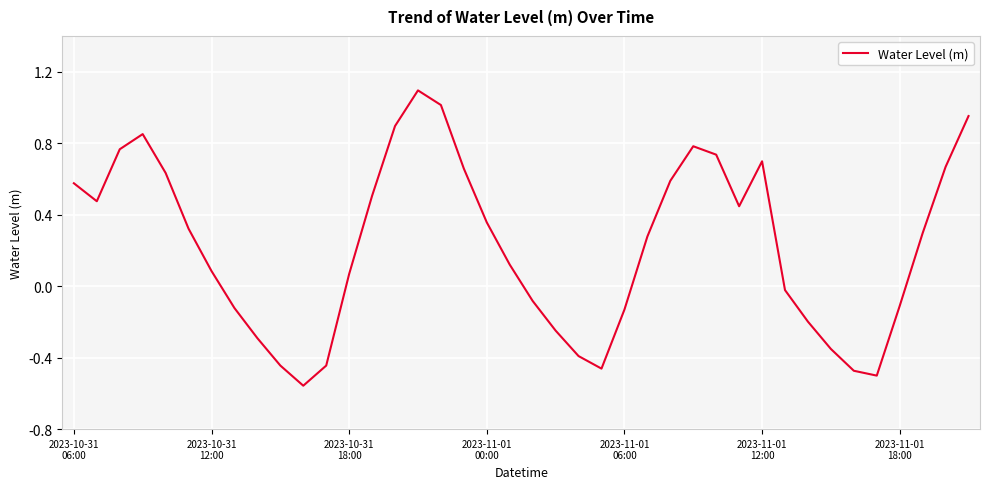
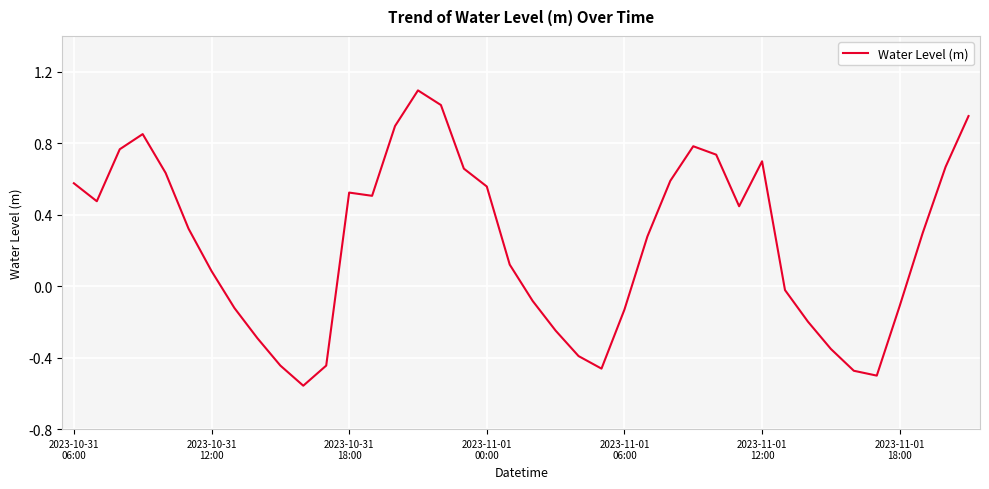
  {
    "2023-10-31 06:00": 0.58,
    "2023-10-31 12:00": 0.08,
-   "2023-10-31 18:00": 0.07,
-   "2023-11-01 00:00": 0.36,
+   "2023-10-31 18:00": 0.52,
+   "2023-11-01 00:00": 0.56,
    "2023-11-01 06:00": -0.13,
    "2023-11-01 12:00": 0.70,
    "2023-11-01 18:00": -0.11
  }
